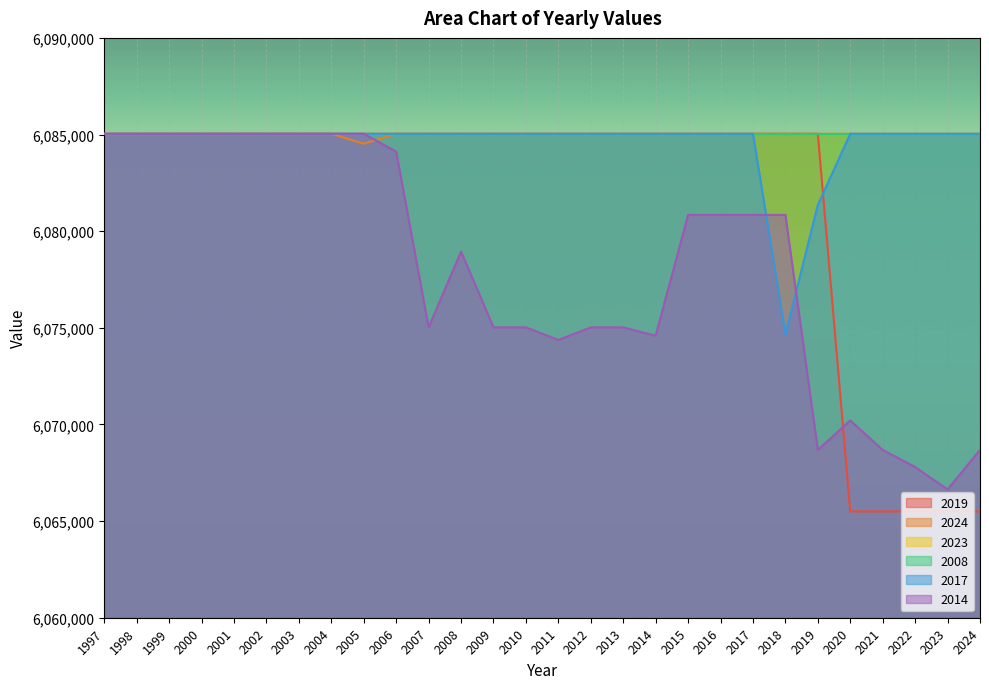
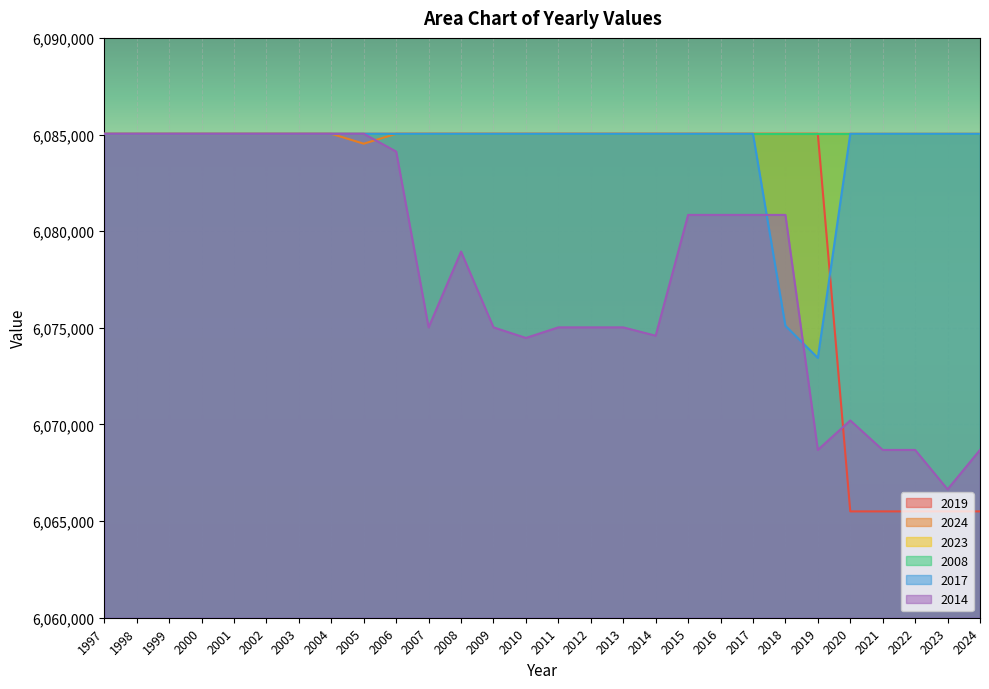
  {
    "2017": {
-     "2018": "6,074,700",
-     "2019": "6,081,400"
+     "2018": "6,075,100",
+     "2019": "6,073,400"
    },
    "2014": {
      "2006": "6,084,100",
      "2007": "6,075,000",
      "2008": "6,078,900",
      "2009": "6,075,000",
-     "2010": "6,075,000",
-     "2011": "6,074,400",
+     "2010": "6,074,500",
+     "2011": "6,075,000",
      "2012": "6,075,000",
      "2013": "6,075,000",
      "2014": "6,074,600",
      "2015": "6,080,800",
      "2016": "6,080,800",
      "2017": "6,080,800",
      "2018": "6,080,800",
      "2019": "6,068,700",
      "2020": "6,070,200",
      "2021": "6,068,700",
-     "2022": "6,067,800",
+     "2022": "6,068,700",
      "2023": "6,066,600",
      "2024": "6,068,700"
    }
  }
